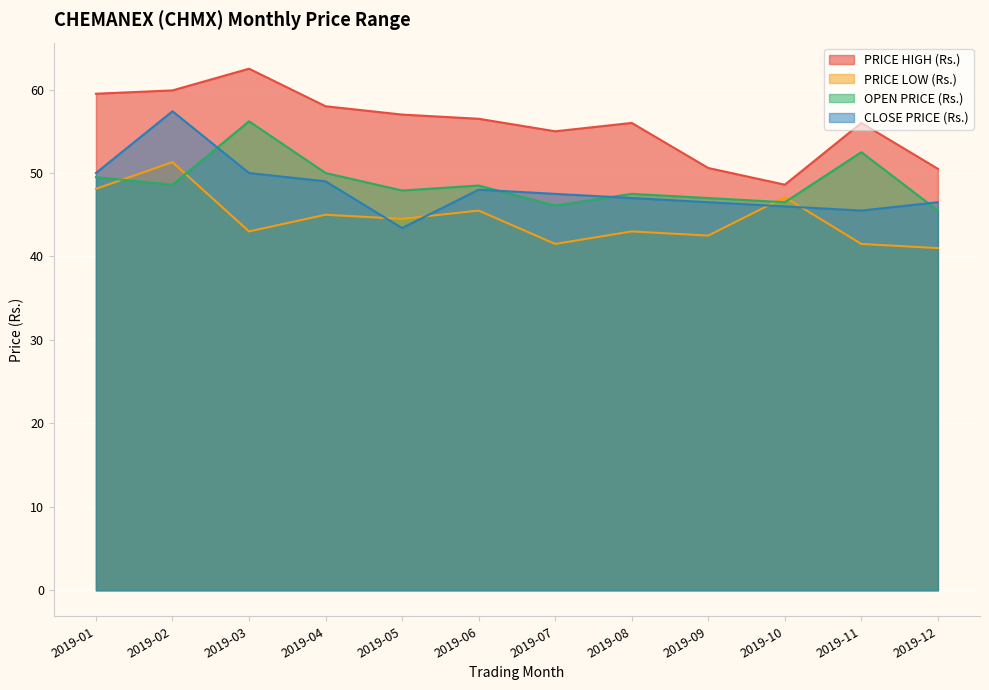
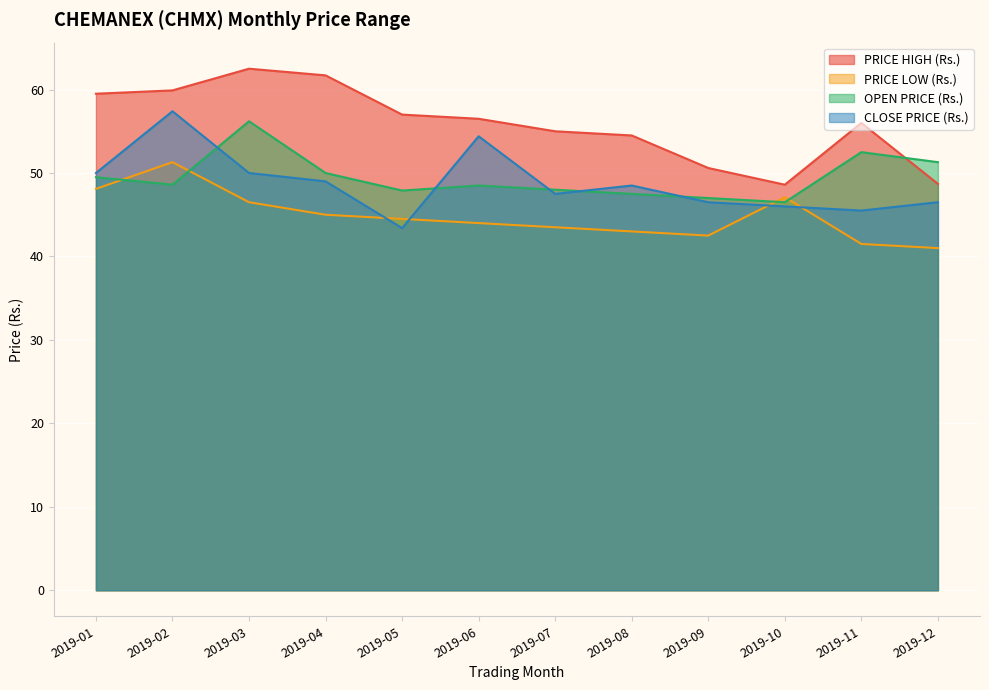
  {
    "PRICE HIGH (Rs.)": {
      "2019-01": 60,
      "2019-02": 60,
      "2019-03": 63,
-     "2019-04": 58,
+     "2019-04": 62,
      "2019-05": 57,
      "2019-06": 57,
      "2019-07": 55,
-     "2019-08": 56,
+     "2019-08": 55,
      "2019-09": 51,
      "2019-10": 49,
-     "2019-12": 51
+     "2019-12": 49
    },
    "PRICE LOW (Rs.)": {
      "2019-01": 48,
      "2019-02": 51,
-     "2019-03": 43,
+     "2019-03": 47,
      "2019-04": 45,
      "2019-05": 45,
-     "2019-06": 46,
-     "2019-07": 42,
+     "2019-06": 44,
+     "2019-07": 44,
      "2019-08": 43,
      "2019-09": 43,
      "2019-10": 47,
      "2019-11": 42,
      "2019-12": 41
    },
    "OPEN PRICE (Rs.)": {
      "2019-01": 50,
      "2019-02": 49,
      "2019-03": 56,
      "2019-04": 50,
      "2019-05": 48,
      "2019-06": 49,
-     "2019-07": 46,
+     "2019-07": 48,
      "2019-08": 48,
      "2019-09": 47,
      "2019-10": 47,
      "2019-11": 53,
-     "2019-12": 46
+     "2019-12": 51
    },
    "CLOSE PRICE (Rs.)": {
      "2019-01": 50,
      "2019-02": 57,
      "2019-03": 50,
      "2019-04": 49,
      "2019-05": 43,
-     "2019-06": 48,
+     "2019-06": 54,
      "2019-07": 48,
-     "2019-08": 47,
+     "2019-08": 49,
      "2019-09": 47,
      "2019-10": 46,
      "2019-11": 46,
      "2019-12": 47
    }
  }
